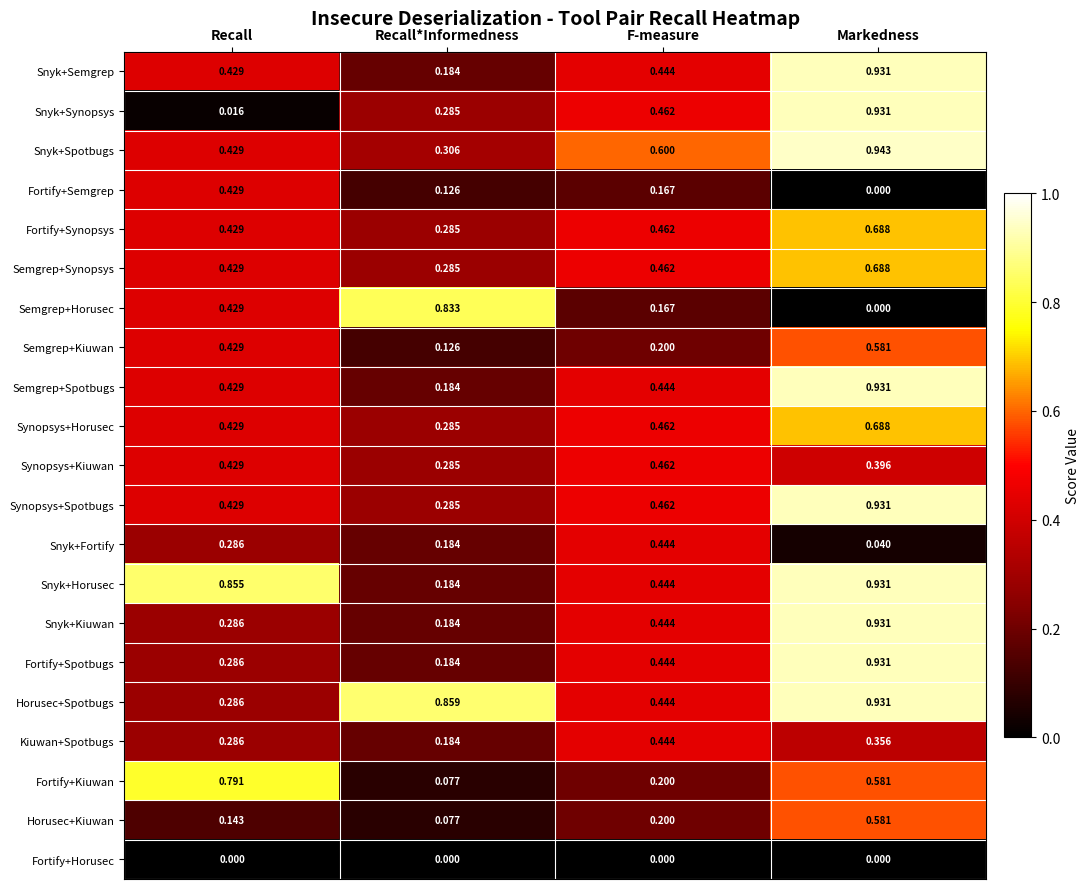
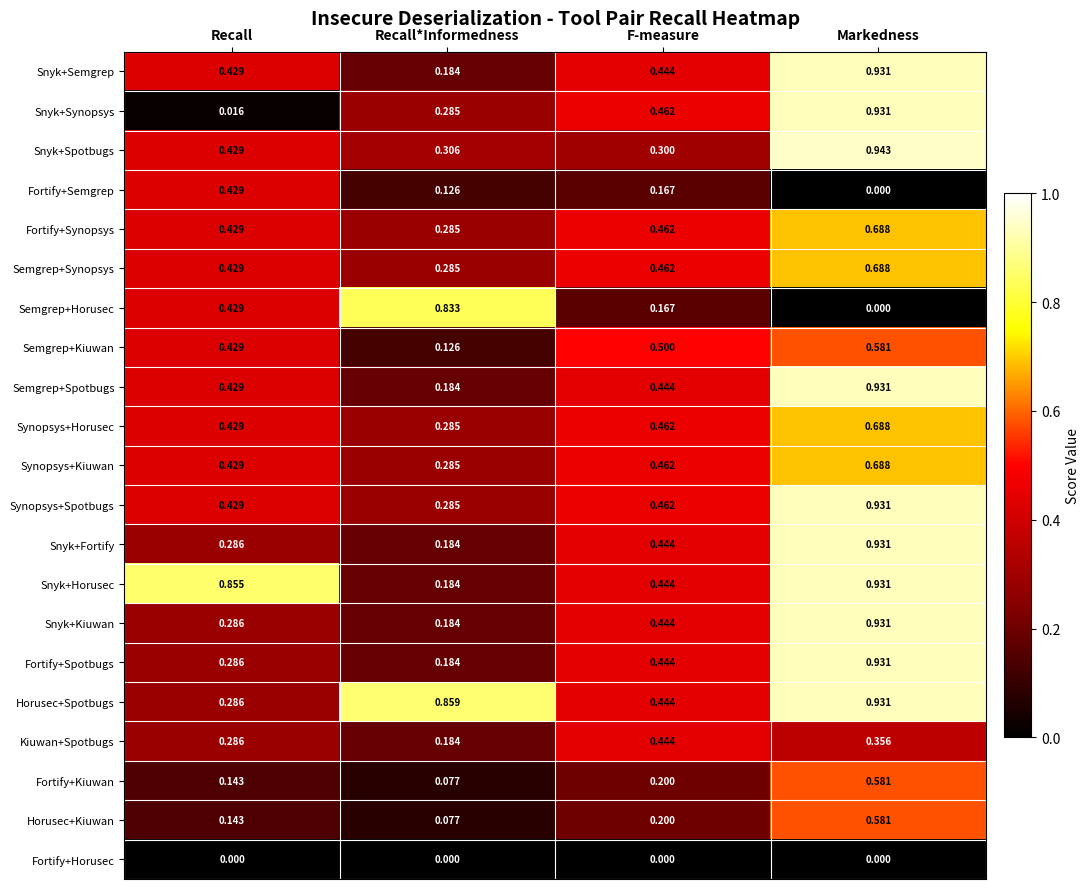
  {
    "Snyk+Semgrep": {
      "Recall": 0.429,
      "Recall*Informedness": 0.184,
      "F-measure": 0.444,
      "Markedness": 0.931
    },
    "Snyk+Synopsys": {
      "Recall": 0.016,
      "Recall*Informedness": 0.285,
      "F-measure": 0.462,
      "Markedness": 0.931
    },
    "Snyk+Spotbugs": {
      "Recall": 0.429,
      "Recall*Informedness": 0.306,
-     "F-measure": 0.600,
+     "F-measure": 0.300,
      "Markedness": 0.943
    },
    "Fortify+Semgrep": {
      "Recall": 0.429,
      "Recall*Informedness": 0.126,
      "F-measure": 0.167,
      "Markedness": 0.000
    },
    "Fortify+Synopsys": {
      "Recall": 0.429,
      "Recall*Informedness": 0.285,
      "F-measure": 0.462,
      "Markedness": 0.688
    },
    "Semgrep+Synopsys": {
      "Recall": 0.429,
      "Recall*Informedness": 0.285,
      "F-measure": 0.462,
      "Markedness": 0.688
    },
    "Semgrep+Horusec": {
      "Recall": 0.429,
      "Recall*Informedness": 0.833,
      "F-measure": 0.167,
      "Markedness": 0.000
    },
    "Semgrep+Kiuwan": {
      "Recall": 0.429,
      "Recall*Informedness": 0.126,
-     "F-measure": 0.200,
+     "F-measure": 0.500,
      "Markedness": 0.581
    },
    "Semgrep+Spotbugs": {
      "Recall": 0.429,
      "Recall*Informedness": 0.184,
      "F-measure": 0.444,
      "Markedness": 0.931
    },
    "Synopsys+Horusec": {
      "Recall": 0.429,
      "Recall*Informedness": 0.285,
      "F-measure": 0.462,
      "Markedness": 0.688
    },
    "Synopsys+Kiuwan": {
      "Recall": 0.429,
      "Recall*Informedness": 0.285,
      "F-measure": 0.462,
-     "Markedness": 0.396
+     "Markedness": 0.688
    },
    "Synopsys+Spotbugs": {
      "Recall": 0.429,
      "Recall*Informedness": 0.285,
      "F-measure": 0.462,
      "Markedness": 0.931
    },
    "Snyk+Fortify": {
      "Recall": 0.286,
      "Recall*Informedness": 0.184,
      "F-measure": 0.444,
-     "Markedness": 0.040
+     "Markedness": 0.931
    },
    "Snyk+Horusec": {
      "Recall": 0.855,
      "Recall*Informedness": 0.184,
      "F-measure": 0.444,
      "Markedness": 0.931
    },
    "Snyk+Kiuwan": {
      "Recall": 0.286,
      "Recall*Informedness": 0.184,
      "F-measure": 0.444,
      "Markedness": 0.931
    },
    "Fortify+Spotbugs": {
      "Recall": 0.286,
      "Recall*Informedness": 0.184,
      "F-measure": 0.444,
      "Markedness": 0.931
    },
    "Horusec+Spotbugs": {
      "Recall": 0.286,
      "Recall*Informedness": 0.859,
      "F-measure": 0.444,
      "Markedness": 0.931
    },
    "Kiuwan+Spotbugs": {
      "Recall": 0.286,
      "Recall*Informedness": 0.184,
      "F-measure": 0.444,
      "Markedness": 0.356
    },
    "Fortify+Kiuwan": {
-     "Recall": 0.791,
+     "Recall": 0.143,
      "Recall*Informedness": 0.077,
      "F-measure": 0.200,
      "Markedness": 0.581
    },
    "Horusec+Kiuwan": {
      "Recall": 0.143,
      "Recall*Informedness": 0.077,
      "F-measure": 0.200,
      "Markedness": 0.581
    },
    "Fortify+Horusec": {
      "Recall": 0.000,
      "Recall*Informedness": 0.000,
      "F-measure": 0.000,
      "Markedness": 0.000
    }
  }
